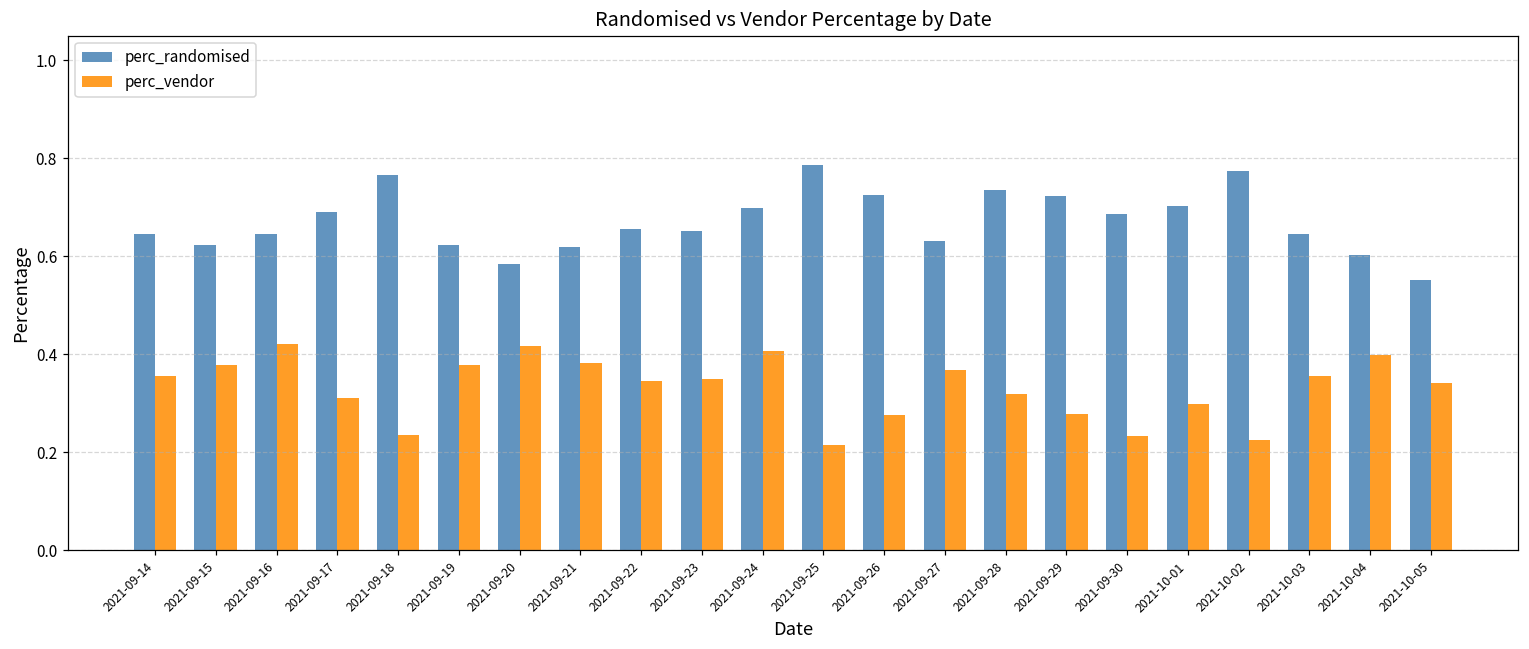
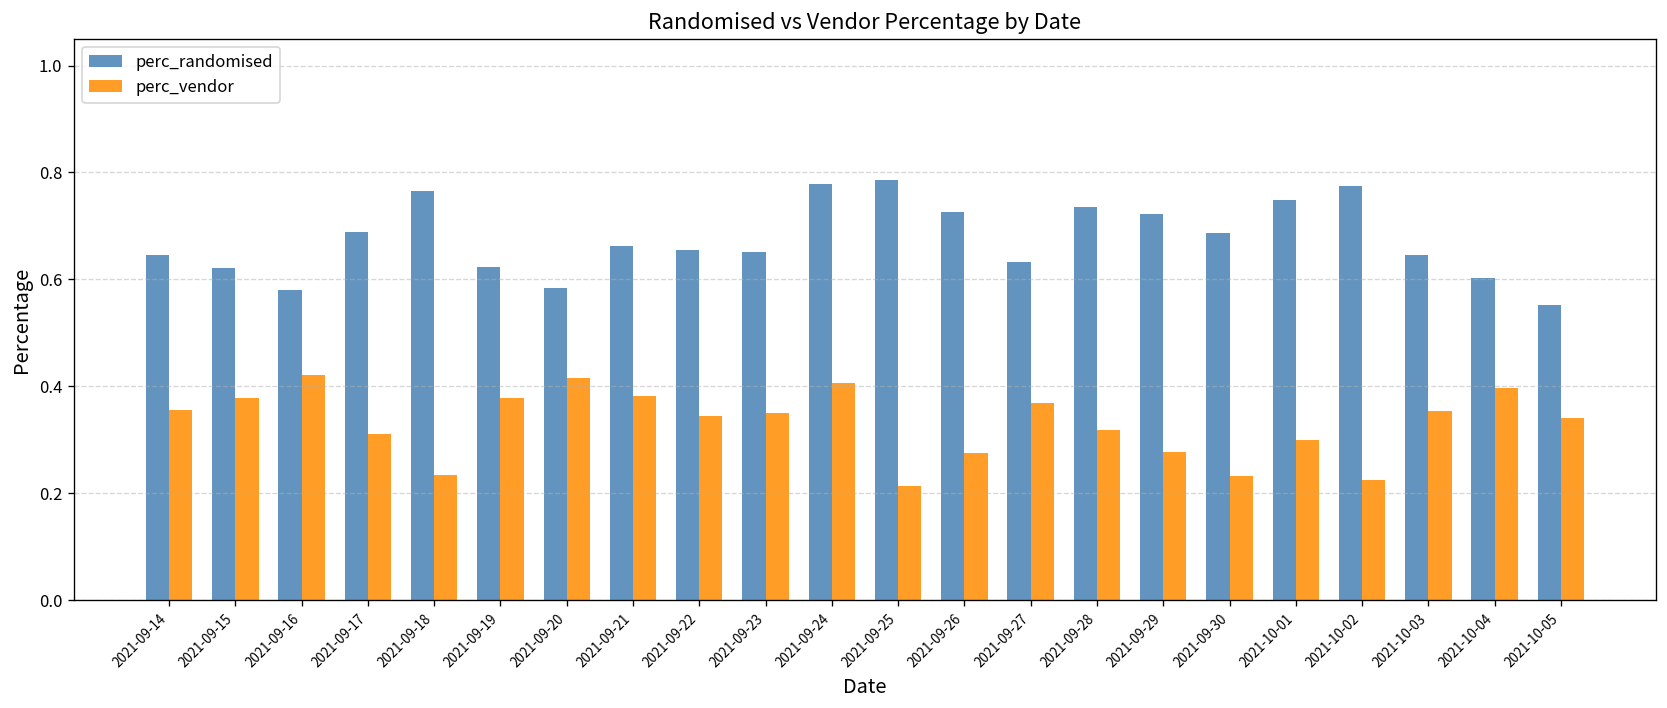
  {
    "perc_randomised": {
      "2021-09-14": 0.65,
      "2021-09-15": 0.62,
-     "2021-09-16": 0.65,
+     "2021-09-16": 0.58,
      "2021-09-17": 0.69,
      "2021-09-18": 0.77,
      "2021-09-19": 0.62,
      "2021-09-20": 0.58,
-     "2021-09-21": 0.62,
+     "2021-09-21": 0.66,
      "2021-09-22": 0.65,
      "2021-09-23": 0.65,
-     "2021-09-24": 0.70,
+     "2021-09-24": 0.78,
      "2021-09-25": 0.79,
      "2021-09-26": 0.73,
      "2021-09-27": 0.63,
      "2021-09-28": 0.73,
      "2021-09-29": 0.72,
      "2021-09-30": 0.69,
-     "2021-10-01": 0.70,
+     "2021-10-01": 0.75,
      "2021-10-02": 0.77,
      "2021-10-03": 0.65,
      "2021-10-04": 0.60,
      "2021-10-05": 0.55
    },
    "perc_vendor": {
      "2021-09-14": 0.35,
      "2021-09-15": 0.38,
      "2021-09-16": 0.42,
      "2021-09-17": 0.31,
      "2021-09-18": 0.23,
      "2021-09-19": 0.38,
      "2021-09-20": 0.42,
      "2021-09-21": 0.38,
      "2021-09-22": 0.35,
      "2021-09-23": 0.35,
      "2021-09-24": 0.41,
      "2021-09-25": 0.21,
      "2021-09-26": 0.27,
      "2021-09-27": 0.37,
      "2021-09-28": 0.32,
      "2021-09-29": 0.28,
      "2021-09-30": 0.23,
      "2021-10-01": 0.30,
      "2021-10-02": 0.23,
      "2021-10-03": 0.35,
      "2021-10-04": 0.40,
      "2021-10-05": 0.34
    }
  }
